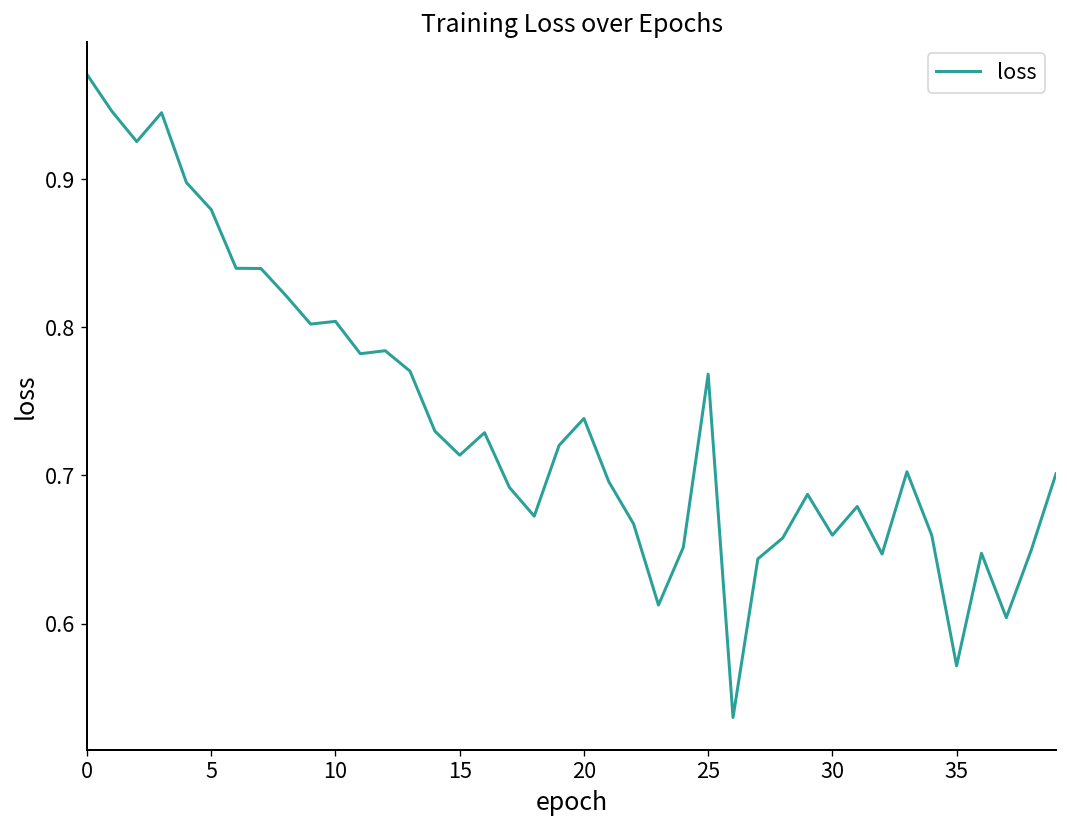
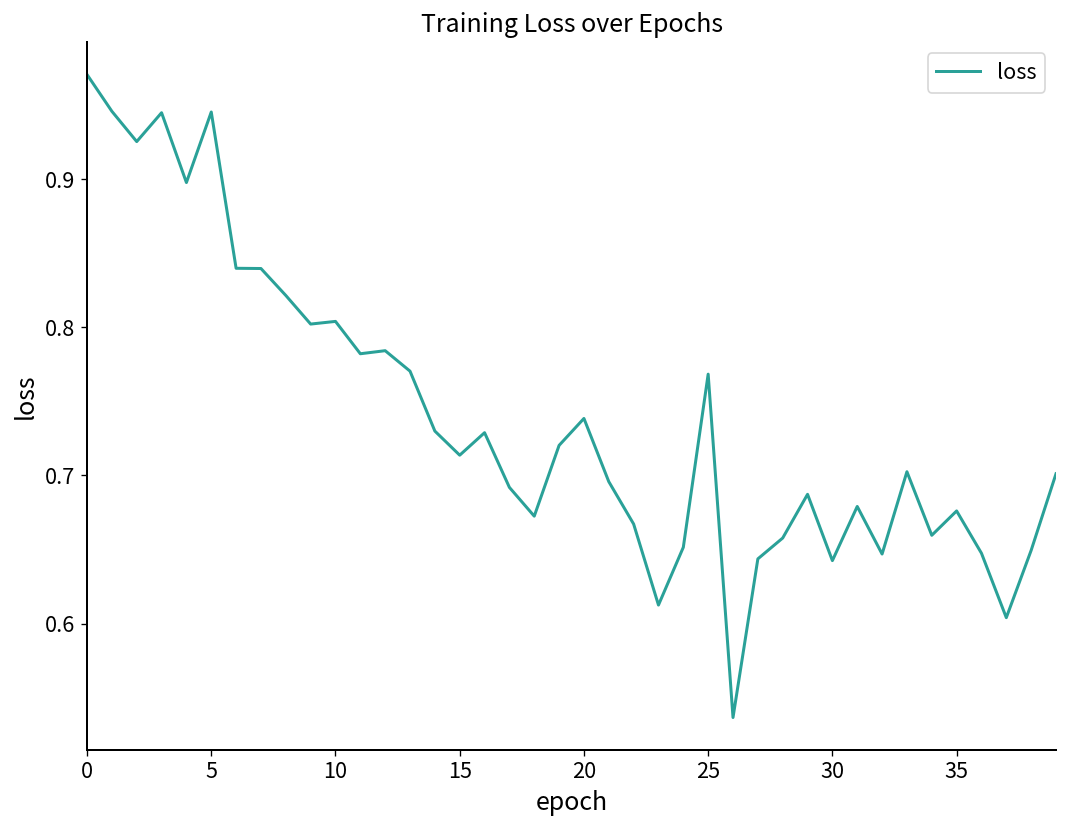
  {
    "0": 0.971,
-   "5": 0.879,
+   "5": 0.945,
    "10": 0.804,
    "15": 0.714,
    "20": 0.738,
    "25": 0.768,
-   "30": 0.660,
-   "35": 0.571
+   "30": 0.642,
+   "35": 0.676
  }
